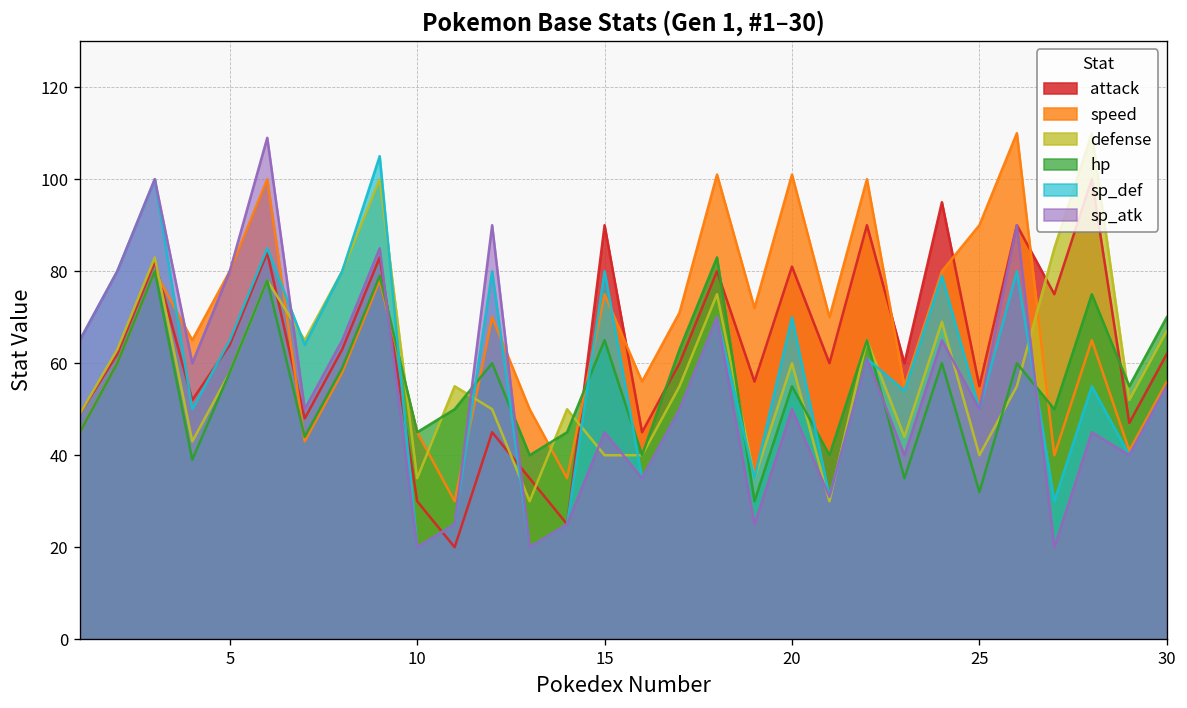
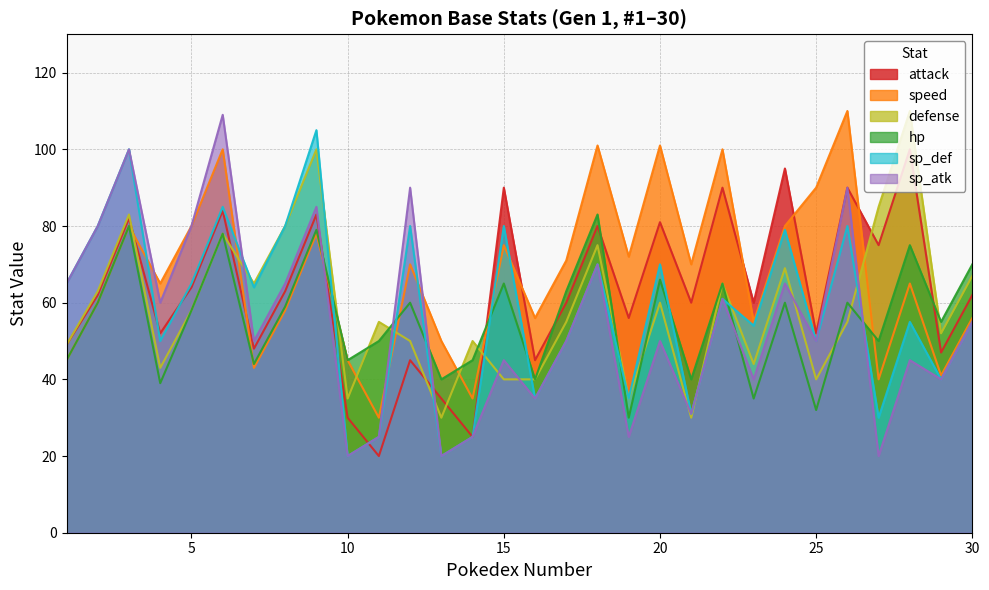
  {
    "attack": {
      "5": 64,
      "10": 30,
      "15": 90,
      "20": 81,
-     "25": 55,
+     "25": 52,
      "30": 62
    },
    "speed": {
      "15": 75,
      "20": 101,
      "25": 90,
      "30": 56
    },
    "defense": {
      "10": 35,
      "15": 40,
      "20": 60,
      "25": 40,
      "30": 67
    },
    "hp": {
      "15": 65,
-     "20": 55,
+     "20": 66,
      "25": 32,
      "30": 70
    },
    "sp_def": {
      "5": 65,
      "15": 80,
      "20": 70
    },
    "sp_atk": {
      "15": 45,
      "20": 50
    }
  }
